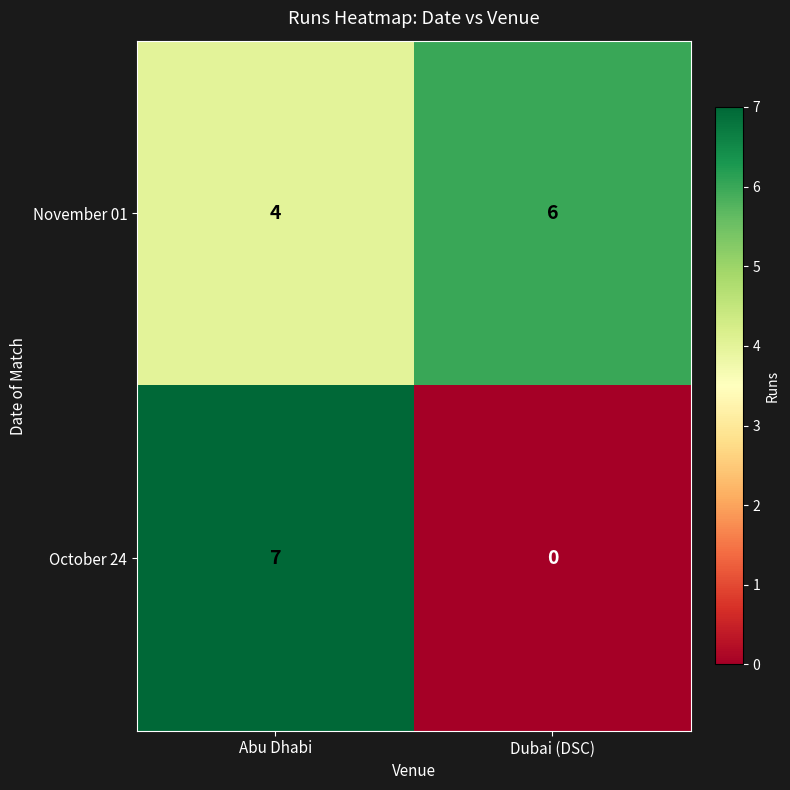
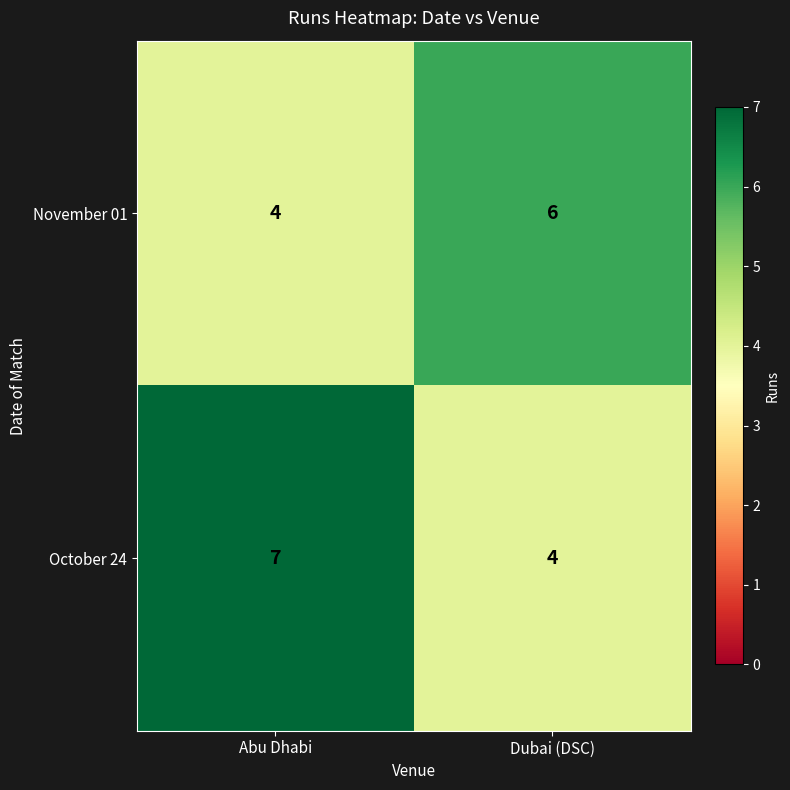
  {
    "November 01": {
      "Abu Dhabi": 4,
      "Dubai (DSC)": 6
    },
    "October 24": {
      "Abu Dhabi": 7,
-     "Dubai (DSC)": 0
+     "Dubai (DSC)": 4
    }
  }
